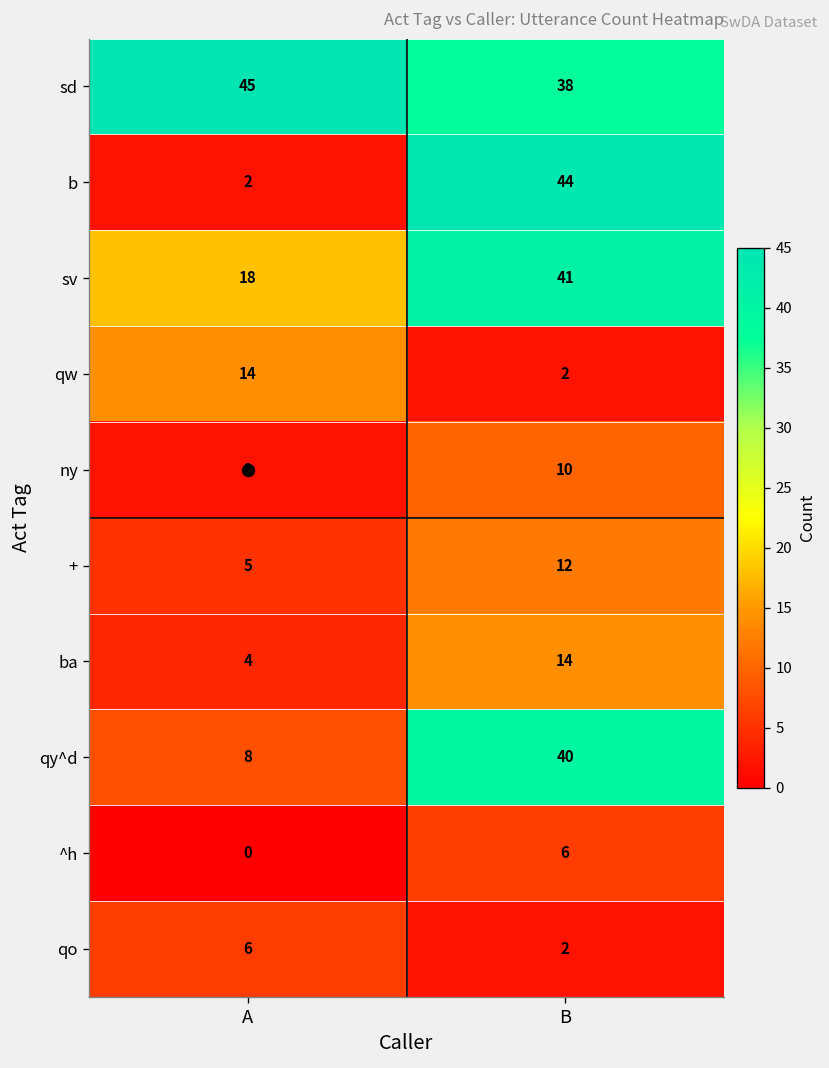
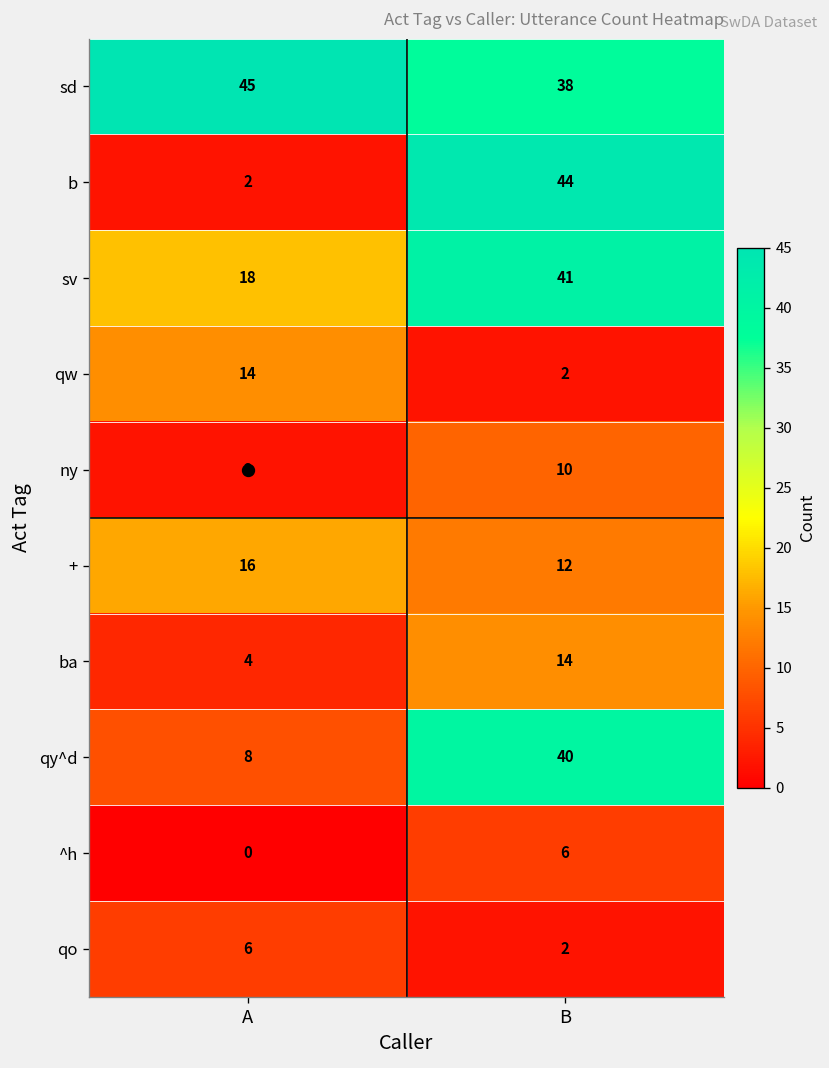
  {
    "sd": {
      "A": 45,
      "B": 38
    },
    "b": {
      "A": 2,
      "B": 44
    },
    "sv": {
      "A": 18,
      "B": 41
    },
    "qw": {
      "A": 14,
      "B": 2
    },
    "ny": {
      "B": 10
    },
    "+": {
-     "A": 5,
+     "A": 16,
      "B": 12
    },
    "ba": {
      "A": 4,
      "B": 14
    },
    "qy^d": {
      "A": 8,
      "B": 40
    },
    "^h": {
      "A": 0,
      "B": 6
    },
    "qo": {
      "A": 6,
      "B": 2
    }
  }
